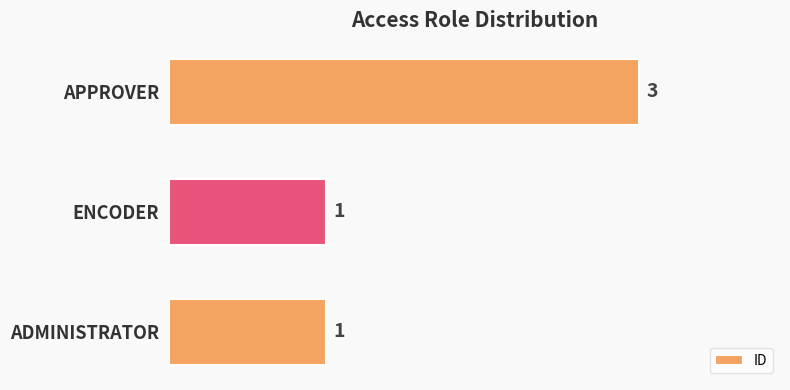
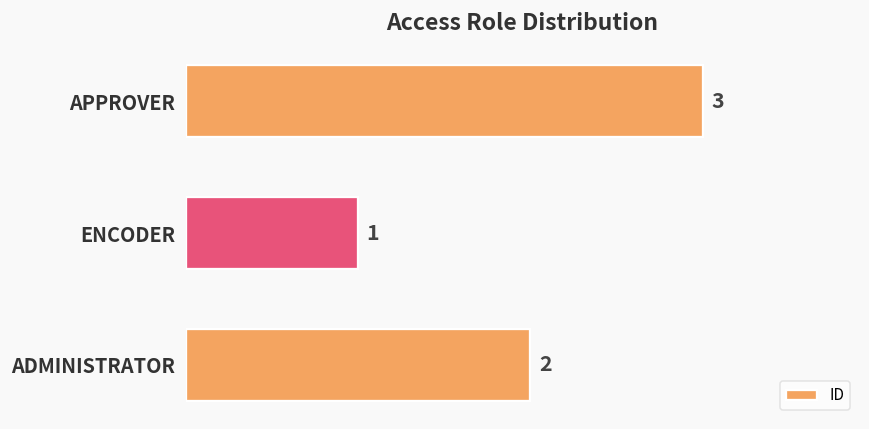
  {
    "APPROVER": 3,
    "ENCODER": 1,
-   "ADMINISTRATOR": 1
+   "ADMINISTRATOR": 2
  }
